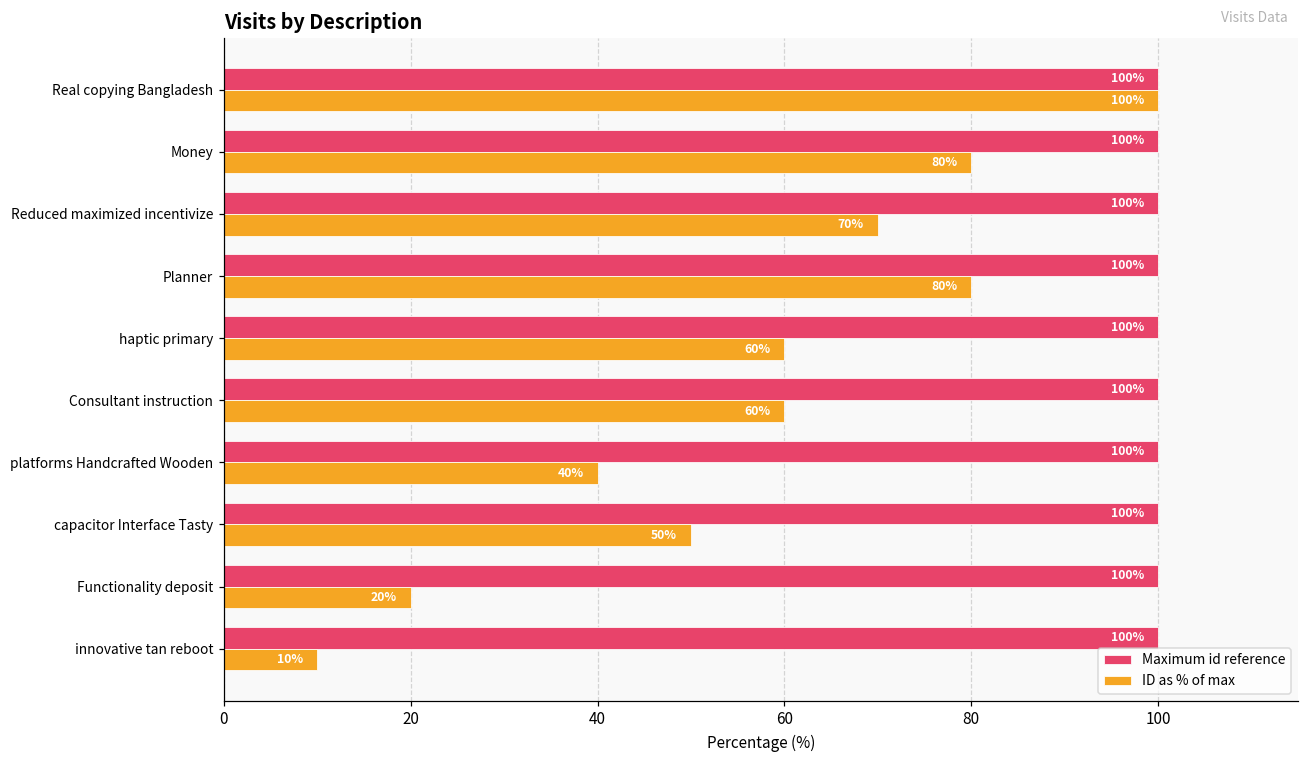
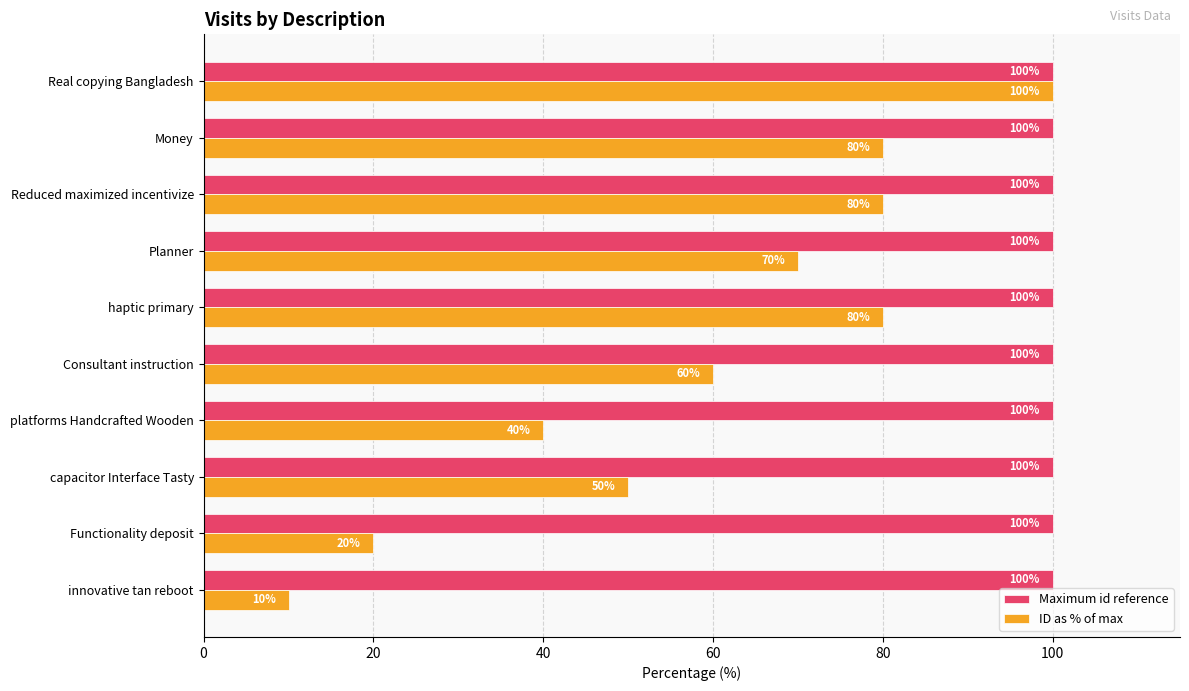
  {
    "Maximum id reference": {
      "Real copying Bangladesh": "100%",
      "Money": "100%",
      "Reduced maximized incentivize": "100%",
      "Planner": "100%",
      "haptic primary": "100%",
      "Consultant instruction": "100%",
      "platforms Handcrafted Wooden": "100%",
      "capacitor Interface Tasty": "100%",
      "Functionality deposit": "100%",
      "innovative tan reboot": "100%"
    },
    "ID as % of max": {
      "Real copying Bangladesh": "100%",
      "Money": "80%",
-     "Reduced maximized incentivize": "70%",
-     "Planner": "80%",
-     "haptic primary": "60%",
+     "Reduced maximized incentivize": "80%",
+     "Planner": "70%",
+     "haptic primary": "80%",
      "Consultant instruction": "60%",
      "platforms Handcrafted Wooden": "40%",
      "capacitor Interface Tasty": "50%",
      "Functionality deposit": "20%",
      "innovative tan reboot": "10%"
    }
  }
